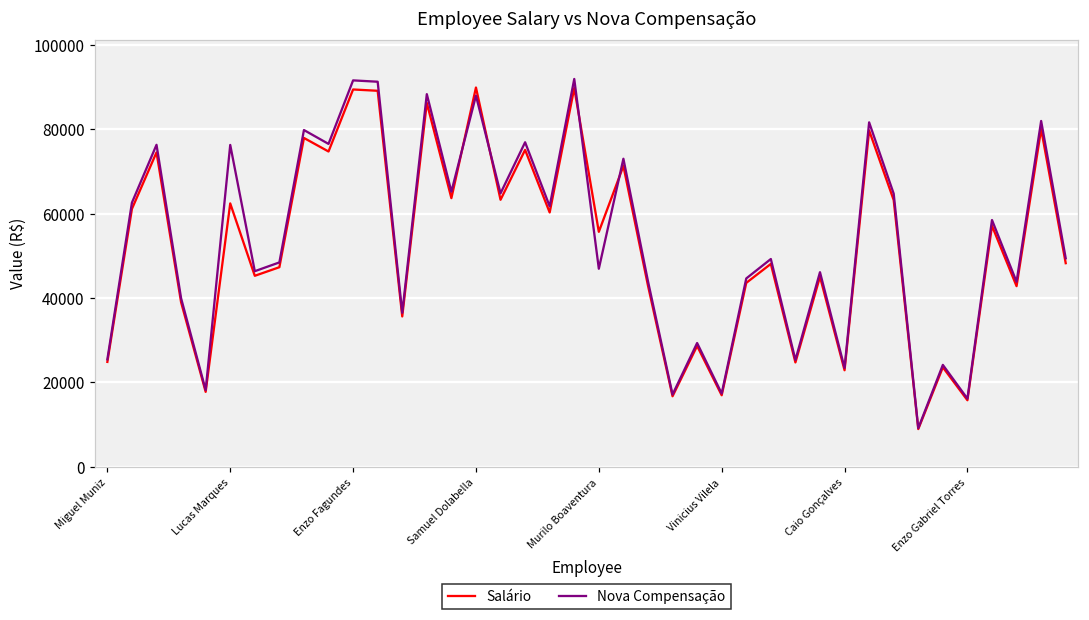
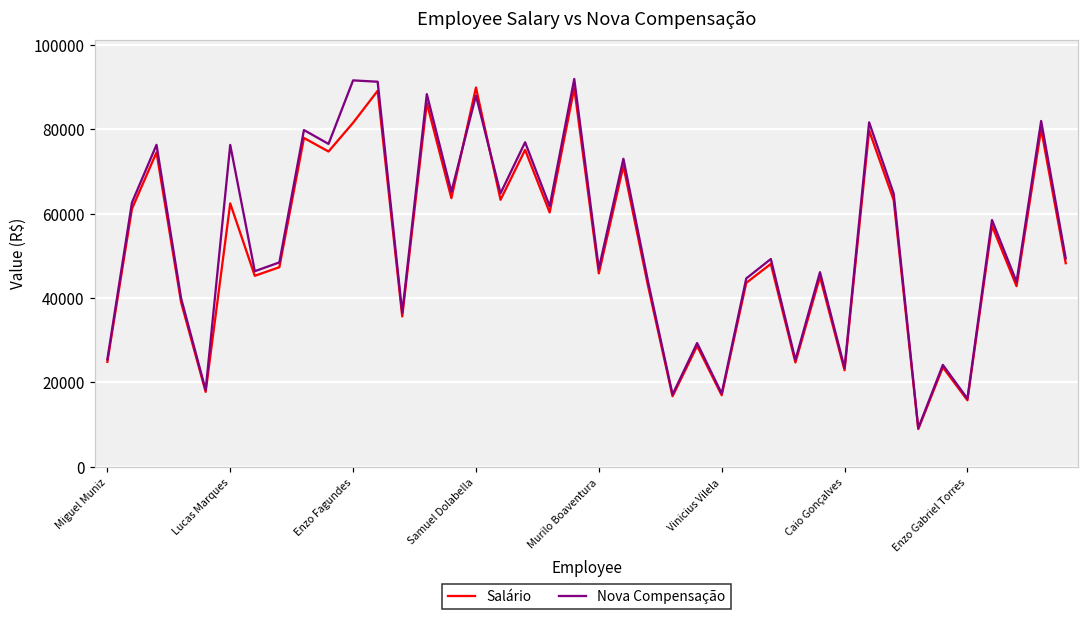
  {
    "Salário": {
      "Lucas Marques": 62000,
-     "Enzo Fagundes": 89000,
+     "Enzo Fagundes": 82000,
      "Samuel Dolabella": 90000,
-     "Murilo Boaventura": 56000
+     "Murilo Boaventura": 46000
    },
    "Nova Compensação": {
      "Lucas Marques": 76000,
      "Enzo Fagundes": 92000,
      "Samuel Dolabella": 88000,
      "Murilo Boaventura": 47000
    }
  }
